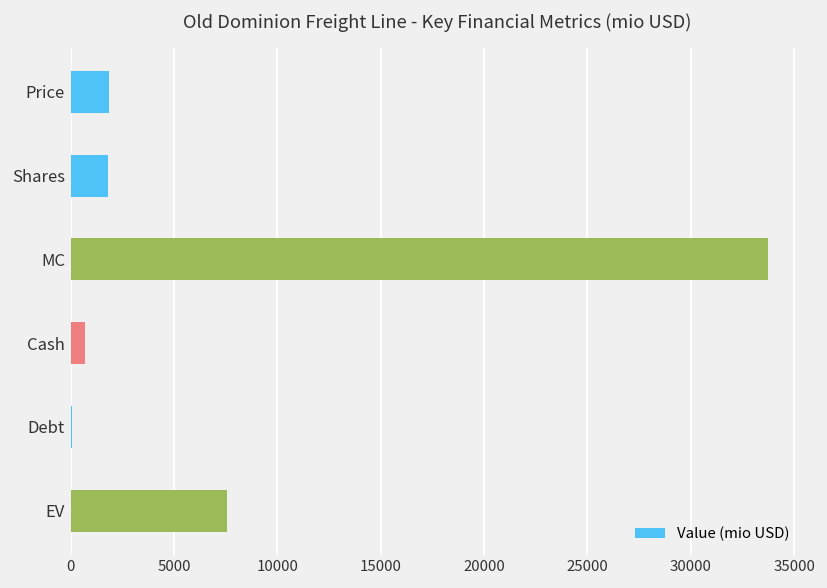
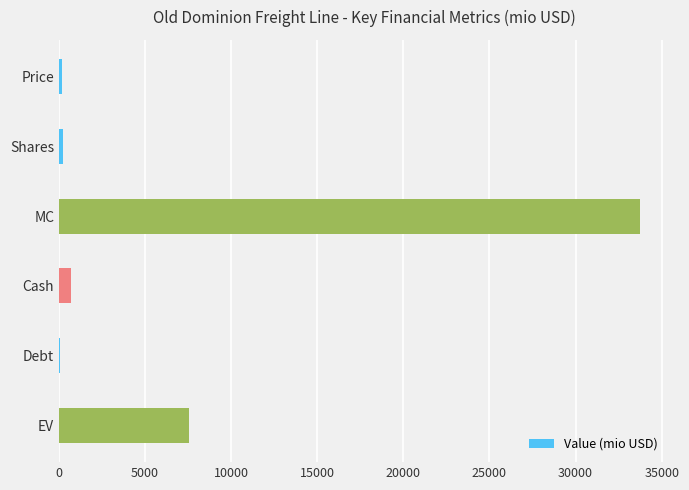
  {
-   "Price": 1800,
-   "Shares": 1800,
+   "Price": 200,
+   "Shares": 200,
    "MC": 33700,
    "Cash": 700,
    "EV": 7600
  }
